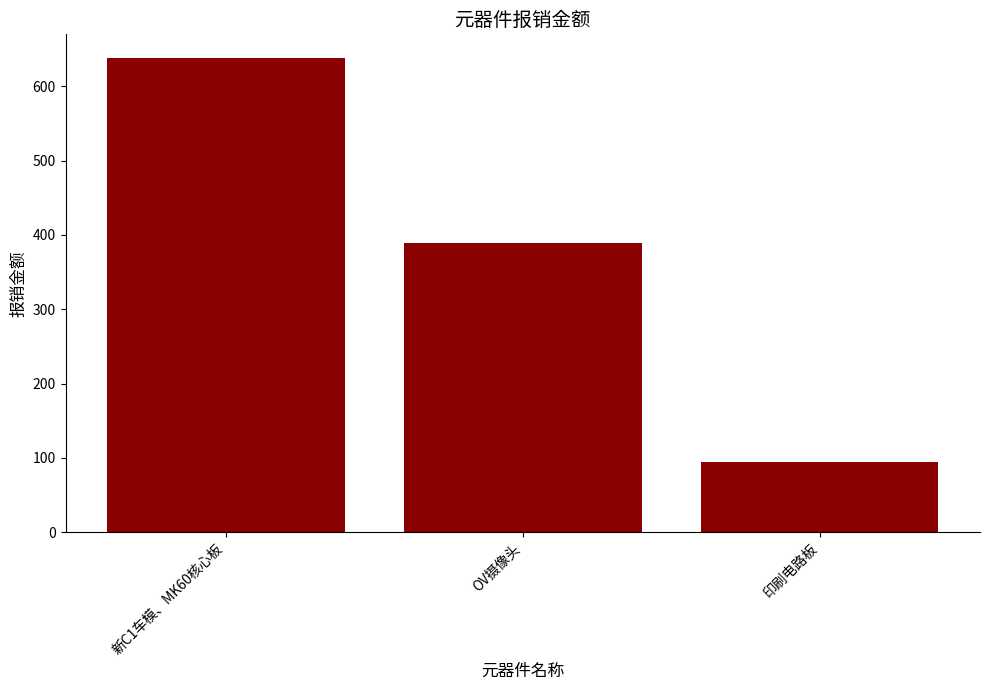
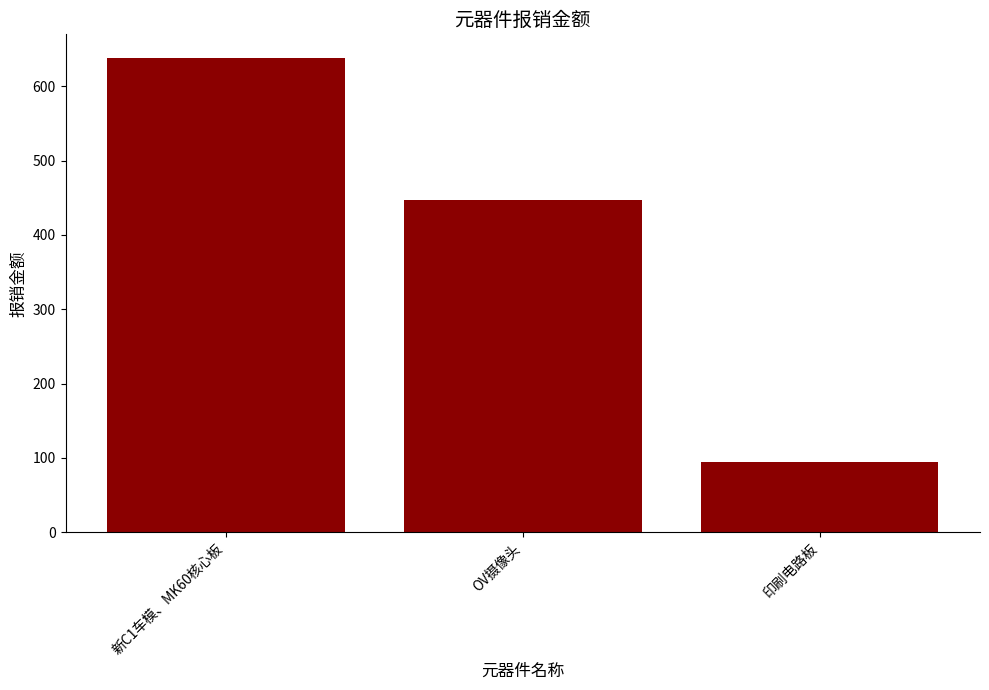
  {
    "新C1车模、MK60核心板": 640,
-   "OV摄像头": 390,
+   "OV摄像头": 450,
    "印刷电路板": 90
  }
